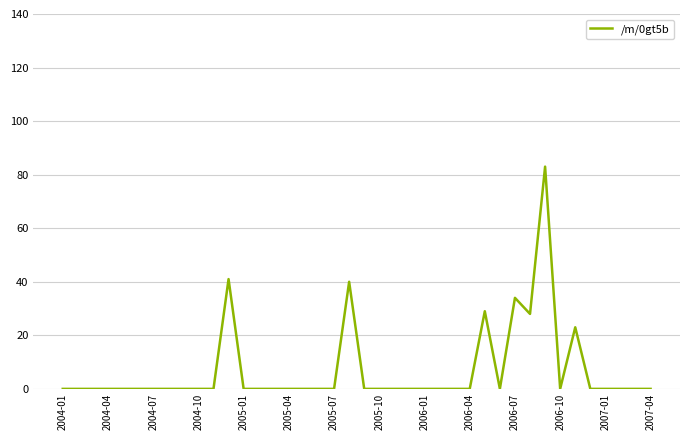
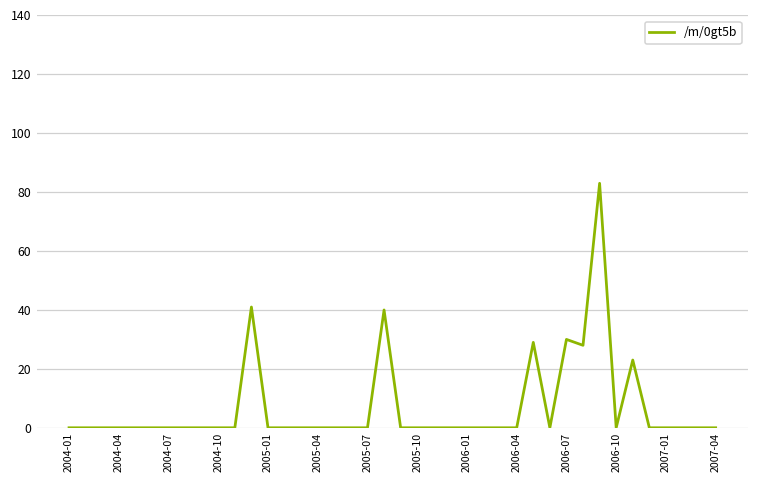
  {
    "2004-01": 0,
    "2004-04": 0,
    "2004-07": 0,
    "2004-10": 0,
    "2005-01": 0,
    "2005-04": 0,
    "2005-07": 0,
    "2005-10": 0,
    "2006-01": 0,
    "2006-04": 0,
-   "2006-07": 34,
+   "2006-07": 30,
    "2006-10": 0,
    "2007-01": 0,
    "2007-04": 0
  }
